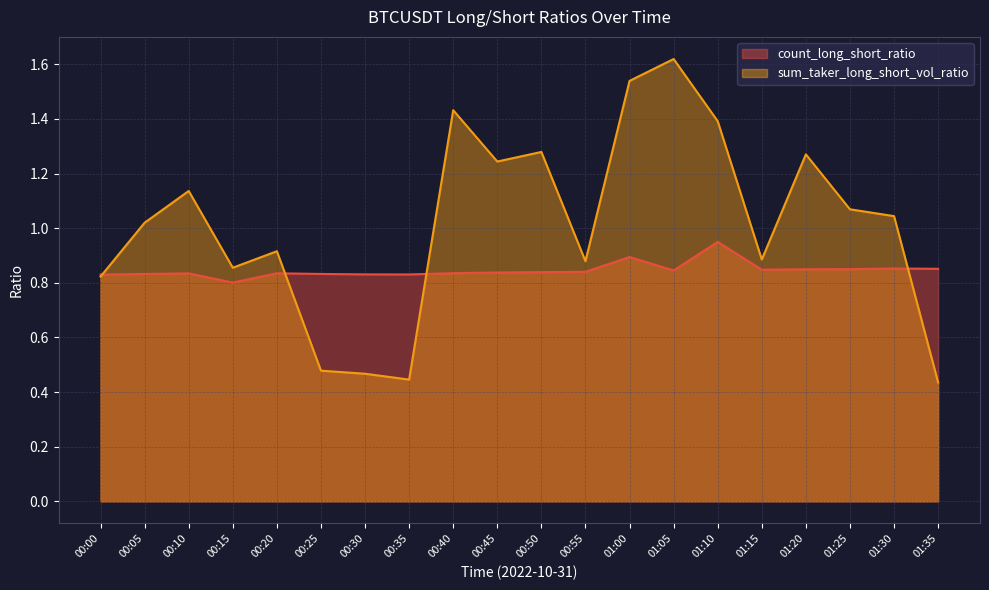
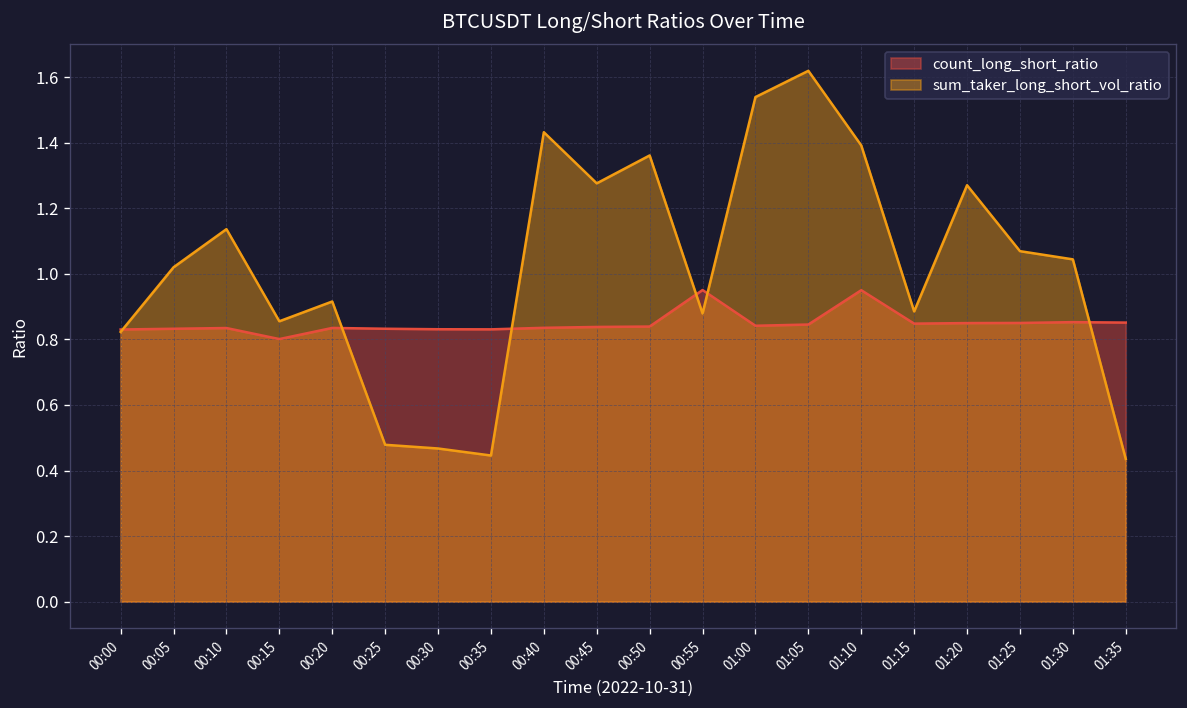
  {
    "count_long_short_ratio": {
      "00:05": 0.83,
      "00:10": 0.83,
      "00:15": 0.80,
      "00:20": 0.83,
      "00:25": 0.83,
      "00:30": 0.83,
      "00:35": 0.83,
      "00:40": 0.84,
      "00:45": 0.84,
      "00:50": 0.84,
-     "00:55": 0.84,
-     "01:00": 0.89,
+     "00:55": 0.95,
+     "01:00": 0.84,
      "01:05": 0.85,
      "01:10": 0.95,
      "01:15": 0.85,
      "01:20": 0.85,
      "01:25": 0.85,
      "01:30": 0.85,
      "01:35": 0.85
    },
    "sum_taker_long_short_vol_ratio": {
      "00:05": 1.02,
      "00:10": 1.14,
      "00:15": 0.86,
      "00:20": 0.92,
      "00:25": 0.48,
      "00:30": 0.47,
      "00:35": 0.45,
      "00:40": 1.43,
-     "00:45": 1.24,
-     "00:50": 1.28,
+     "00:45": 1.28,
+     "00:50": 1.36,
      "00:55": 0.88,
      "01:00": 1.54,
      "01:05": 1.62,
      "01:10": 1.39,
      "01:15": 0.89,
      "01:20": 1.27,
      "01:25": 1.07,
      "01:30": 1.04,
      "01:35": 0.44
    }
  }
